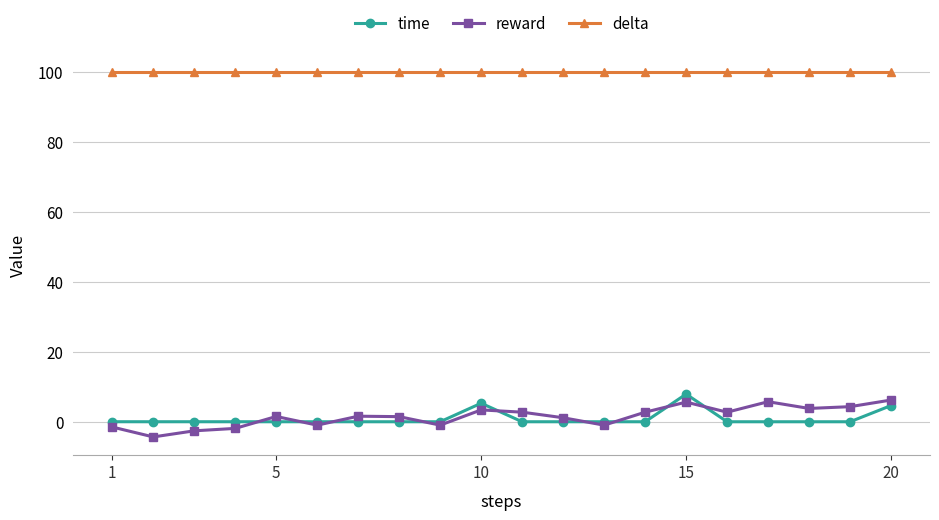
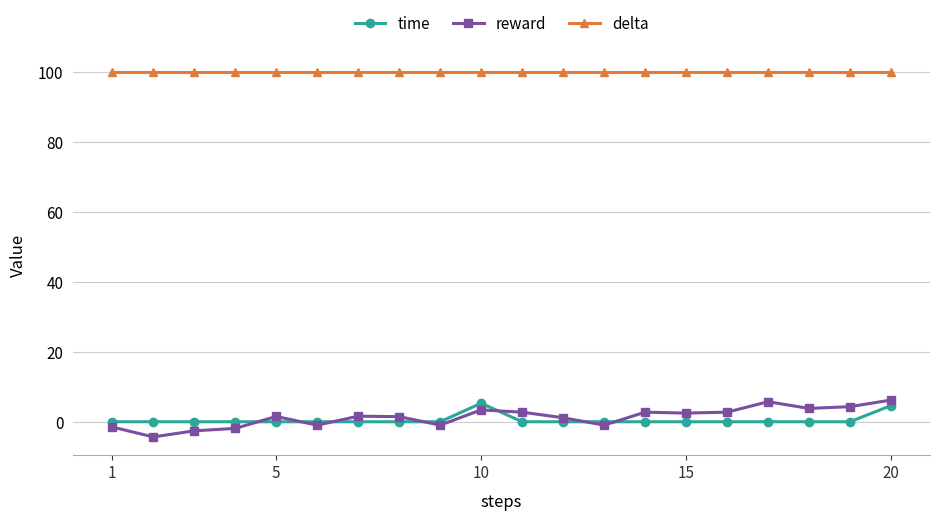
  {
    "time": {
      "1": 0,
      "5": 0,
      "10": 5,
-     "15": 8,
+     "15": 0,
      "20": 5
    },
    "reward": {
      "1": -2,
      "5": 2,
      "10": 3,
-     "15": 6,
+     "15": 2,
      "20": 6
    },
    "delta": {
      "1": 100,
      "5": 100,
      "10": 100,
      "15": 100,
      "20": 100
    }
  }
